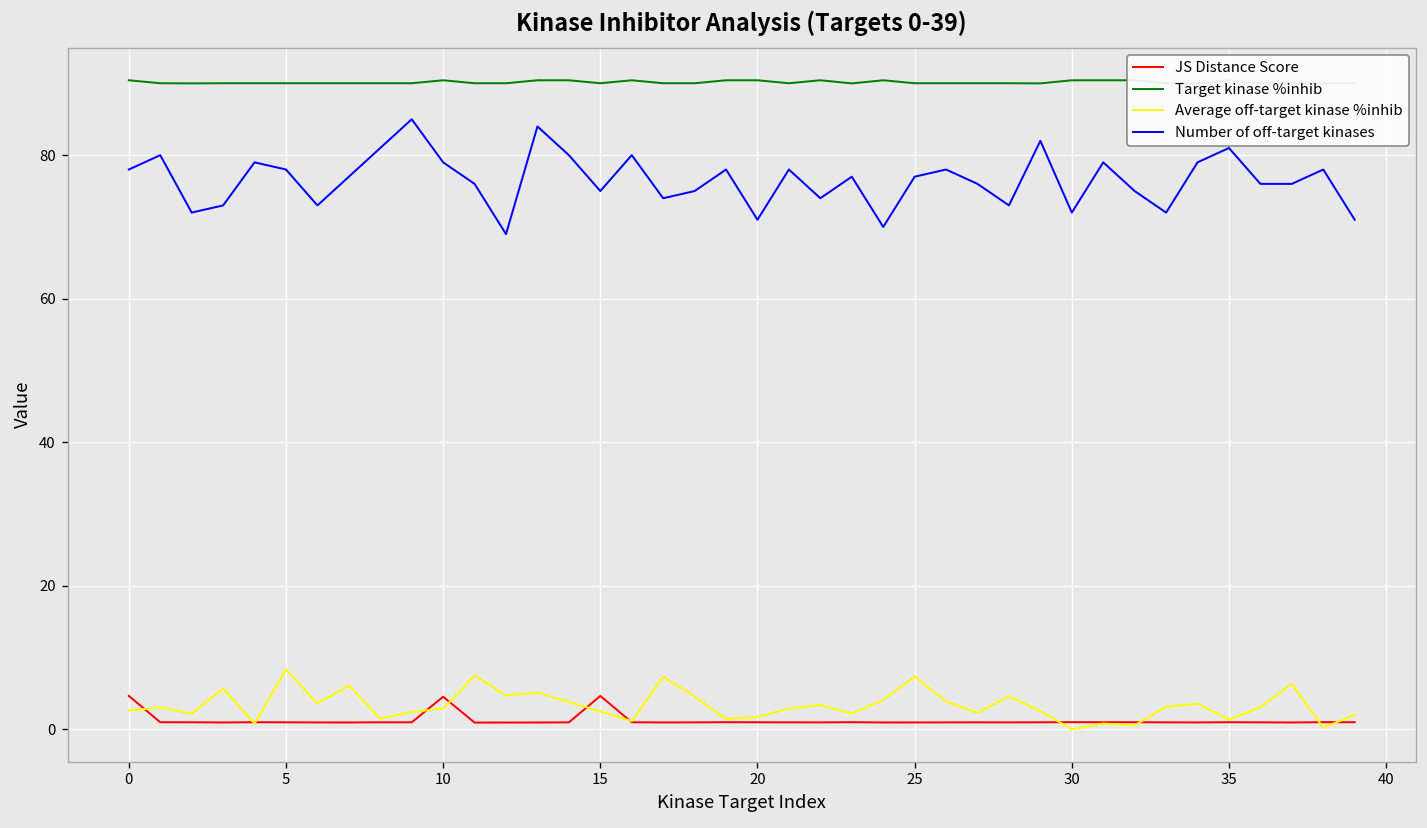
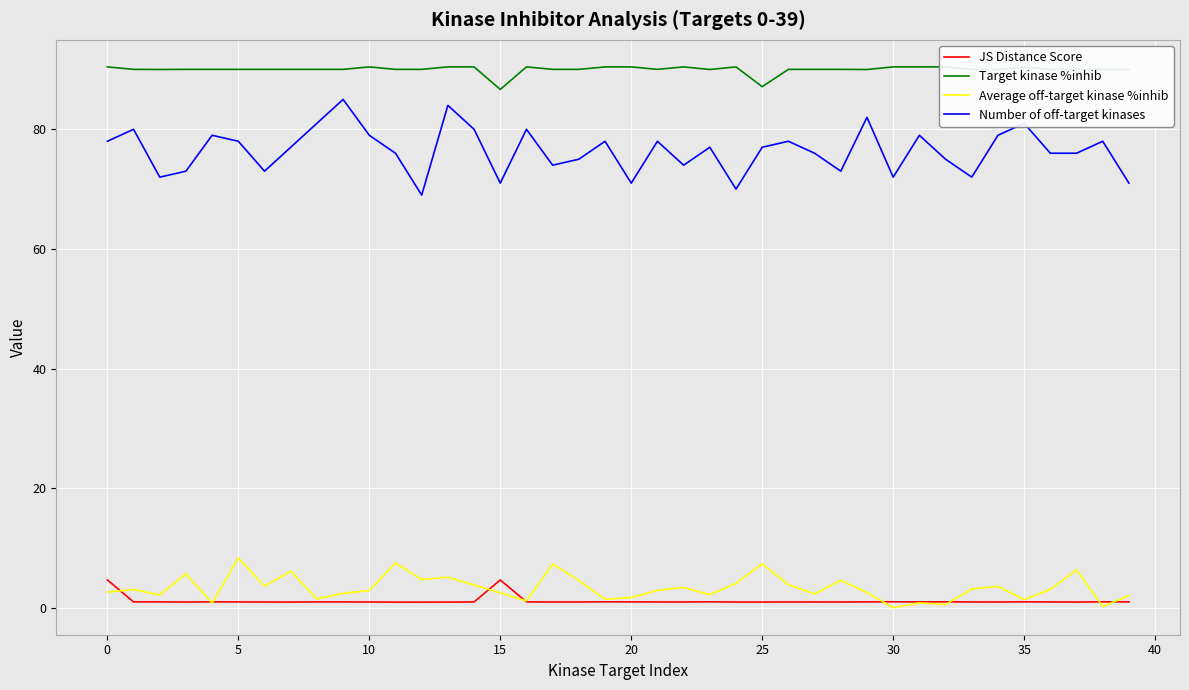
  {
    "JS Distance Score": {
      "0": 5,
      "5": 1,
-     "10": 5,
+     "10": 1,
      "15": 5,
      "20": 1,
      "25": 1,
      "30": 1
    },
    "Target kinase %inhib": {
      "0": 90,
      "5": 90,
      "10": 90,
-     "15": 90,
+     "15": 87,
      "20": 90,
-     "25": 90,
+     "25": 87,
      "30": 90
    },
    "Average off-target kinase %inhib": {
      "0": 3,
      "5": 8,
      "10": 3,
      "15": 2,
      "20": 2,
      "25": 7,
      "30": 0
    },
    "Number of off-target kinases": {
      "0": 78,
      "5": 78,
      "10": 79,
-     "15": 75,
+     "15": 71,
      "20": 71,
      "25": 77,
      "30": 72
    }
  }
